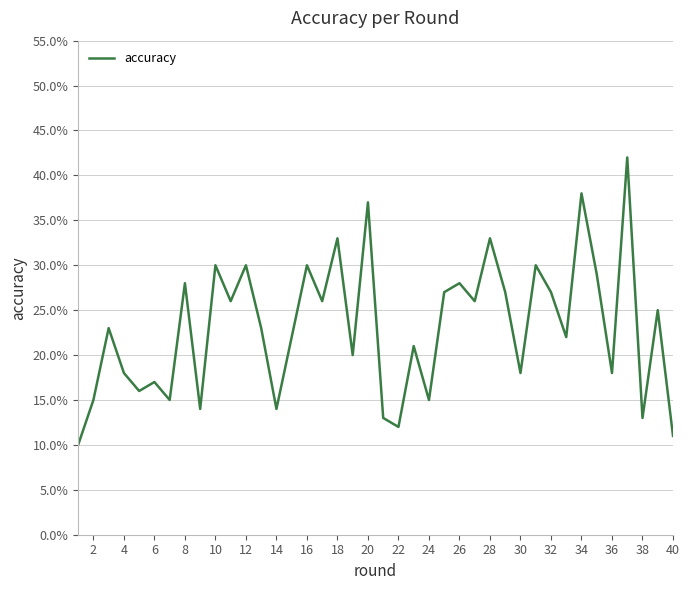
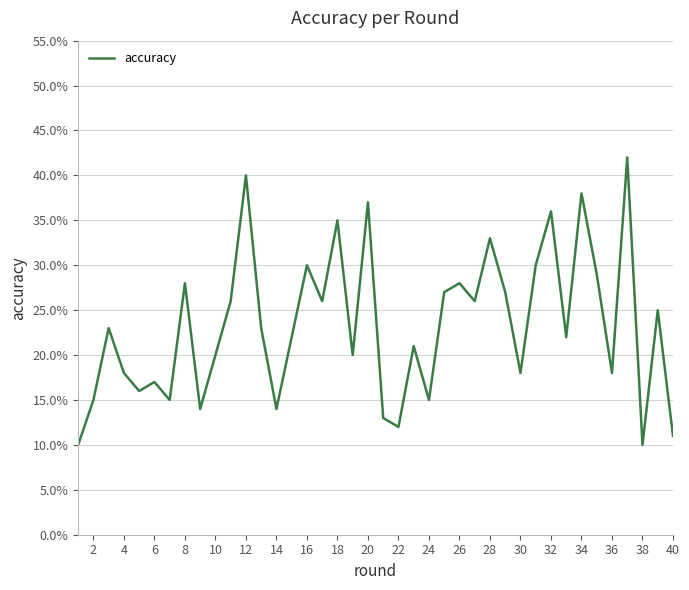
  {
    "2": "15%",
    "4": "18%",
    "6": "17%",
    "8": "28%",
-   "10": "30%",
-   "12": "30%",
+   "10": "20%",
+   "12": "40%",
    "14": "14%",
    "16": "30%",
-   "18": "33%",
+   "18": "35%",
    "20": "37%",
    "22": "12%",
    "24": "15%",
    "26": "28%",
    "28": "33%",
    "30": "18%",
-   "32": "27%",
+   "32": "36%",
    "34": "38%",
    "36": "18%",
-   "38": "13%",
+   "38": "10%",
    "40": "11%"
  }
